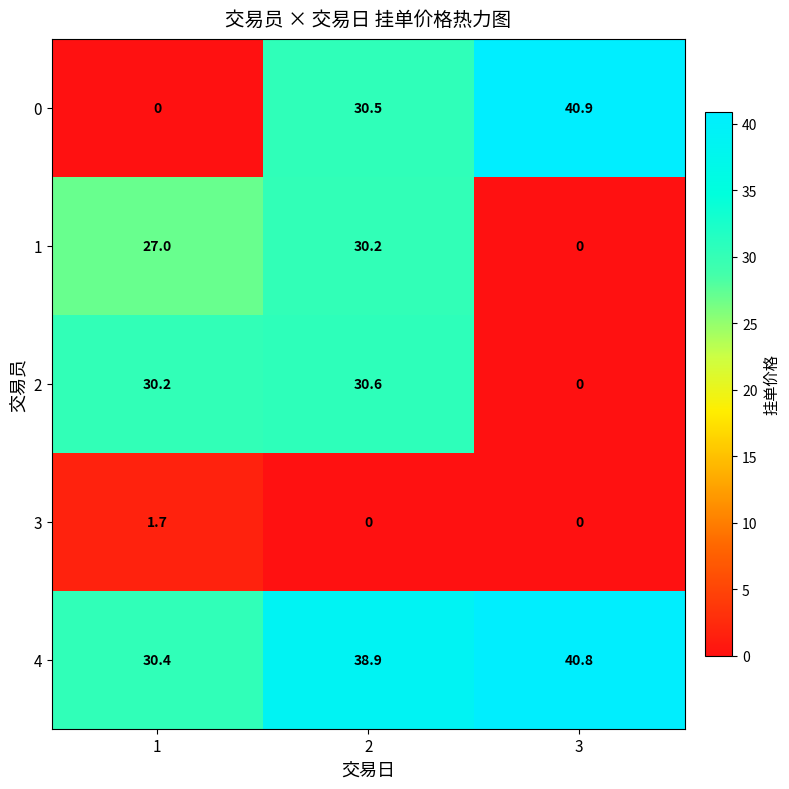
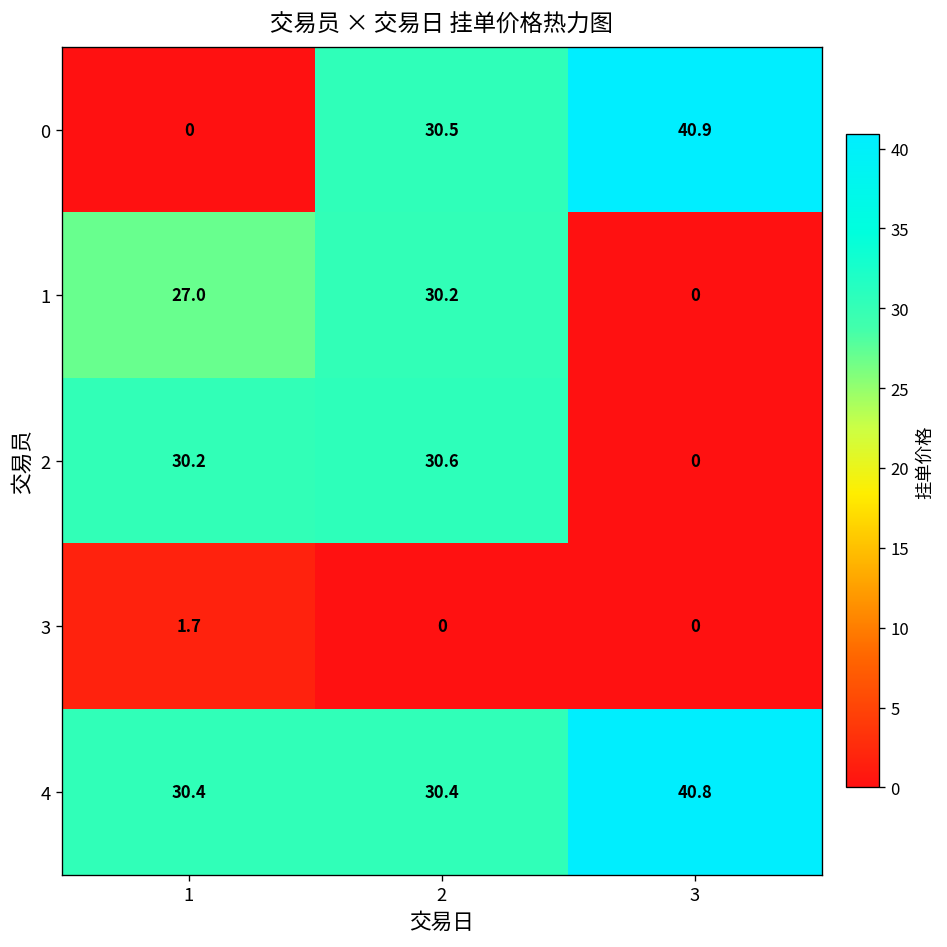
  {
    "0": {
      "1": 0,
      "2": 30.5,
      "3": 40.9
    },
    "1": {
      "1": 27.0,
      "2": 30.2,
      "3": 0
    },
    "2": {
      "1": 30.2,
      "2": 30.6,
      "3": 0
    },
    "3": {
      "1": 1.7,
      "2": 0,
      "3": 0
    },
    "4": {
      "1": 30.4,
-     "2": 38.9,
+     "2": 30.4,
      "3": 40.8
    }
  }
